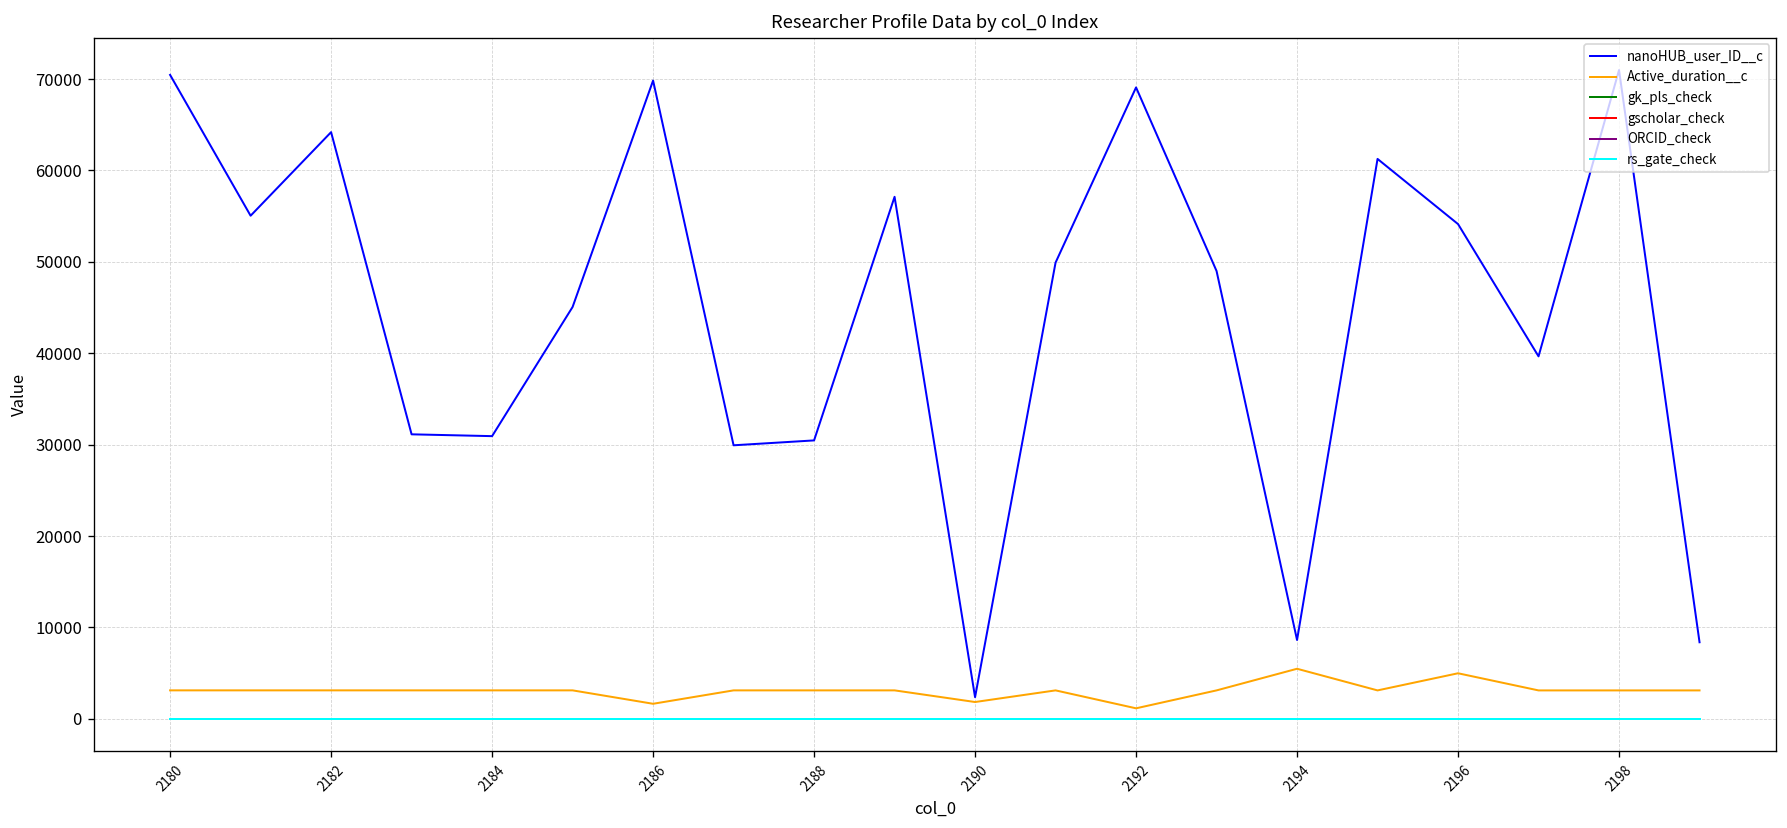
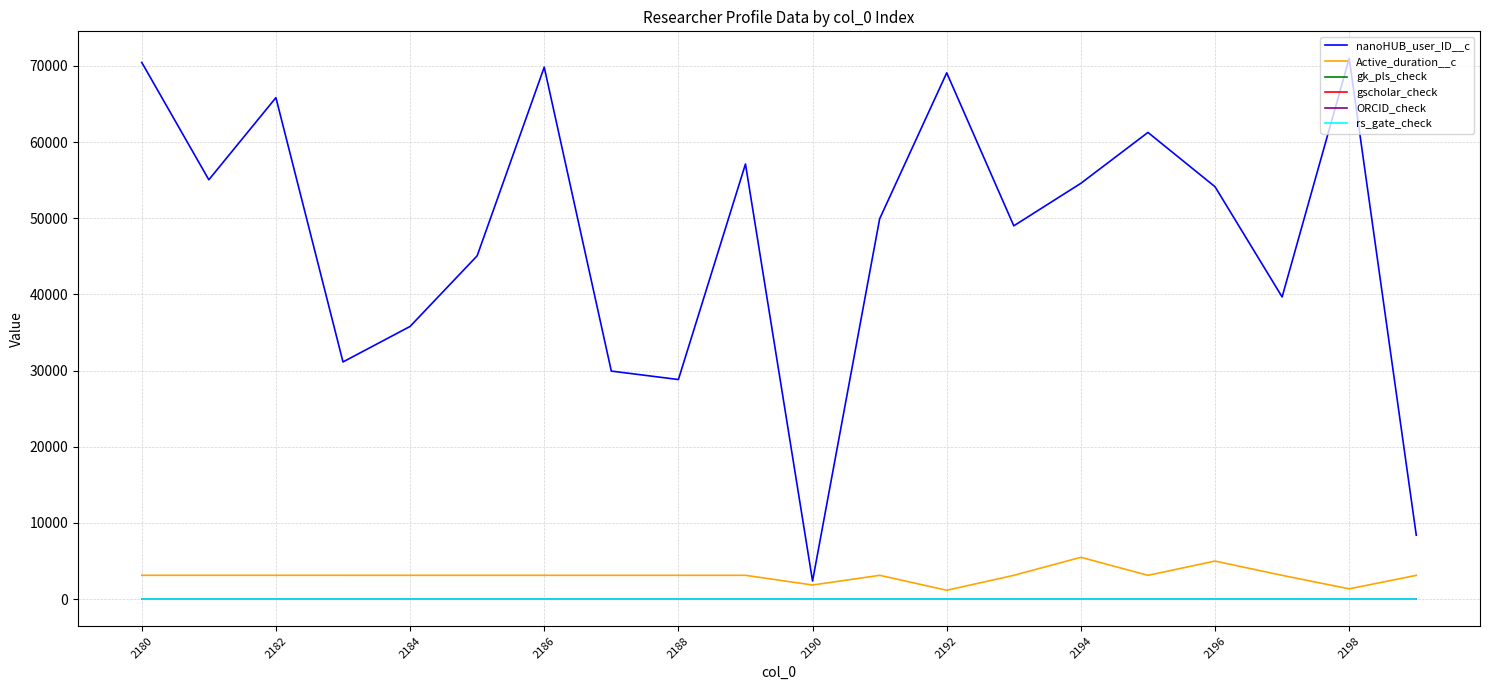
  {
    "nanoHUB_user_ID__c": {
      "2180": 70000,
-     "2182": 64000,
-     "2184": 31000,
+     "2182": 66000,
+     "2184": 36000,
      "2186": 70000,
-     "2188": 30000,
+     "2188": 29000,
      "2190": 2000,
      "2192": 69000,
-     "2194": 9000,
+     "2194": 55000,
      "2196": 54000
    },
    "Active_duration__c": {
      "2180": 3000,
      "2182": 3000,
      "2184": 3000,
-     "2186": 2000,
+     "2186": 3000,
      "2188": 3000,
      "2190": 2000,
      "2192": 1000,
      "2194": 5000,
      "2196": 5000,
-     "2198": 3000
+     "2198": 1000
    },
    "rs_gate_check": {
      "2180": 0,
      "2182": 0,
      "2184": 0,
      "2186": 0,
      "2188": 0,
      "2190": 0,
      "2192": 0,
      "2194": 0,
      "2196": 0,
      "2198": 0
    }
  }
